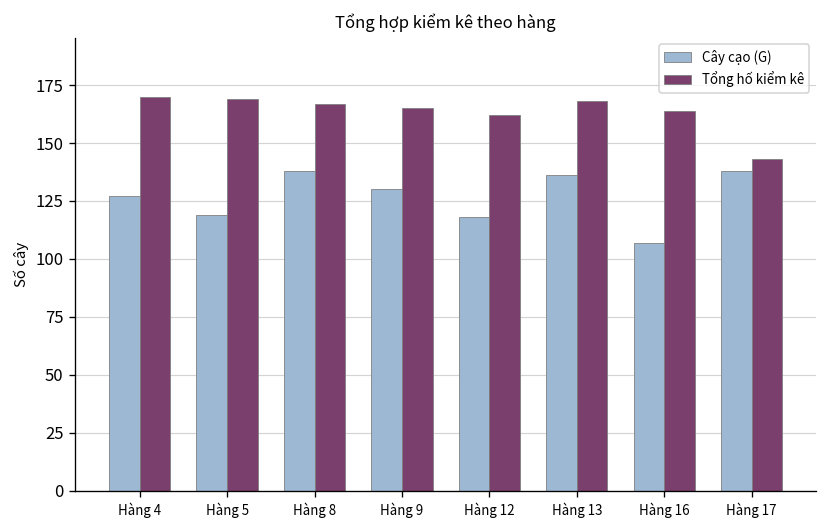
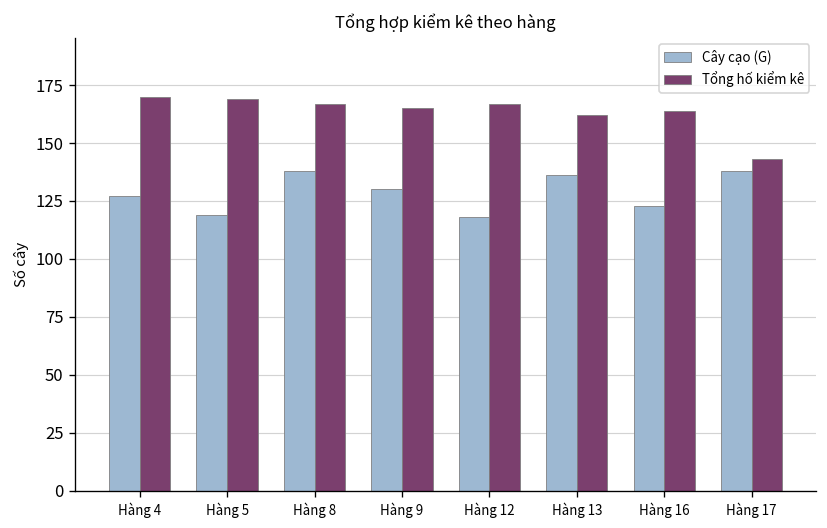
  {
    "Cây cạo (G)": {
      "Hàng 4": 127,
      "Hàng 5": 119,
      "Hàng 8": 138,
      "Hàng 9": 130,
      "Hàng 12": 118,
      "Hàng 13": 136,
-     "Hàng 16": 107,
+     "Hàng 16": 123,
      "Hàng 17": 138
    },
    "Tổng hố kiểm kê": {
      "Hàng 4": 170,
      "Hàng 5": 169,
      "Hàng 8": 167,
      "Hàng 9": 165,
-     "Hàng 12": 162,
-     "Hàng 13": 168,
+     "Hàng 12": 167,
+     "Hàng 13": 162,
      "Hàng 16": 164,
      "Hàng 17": 143
    }
  }
